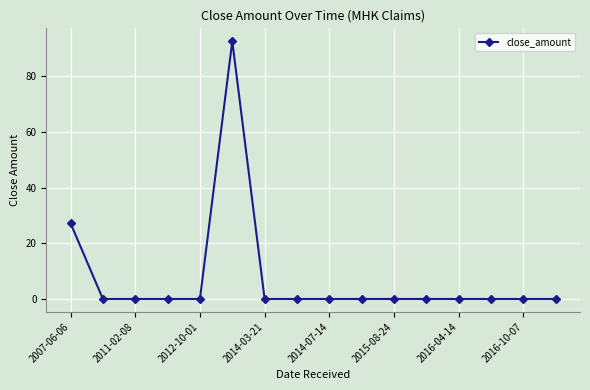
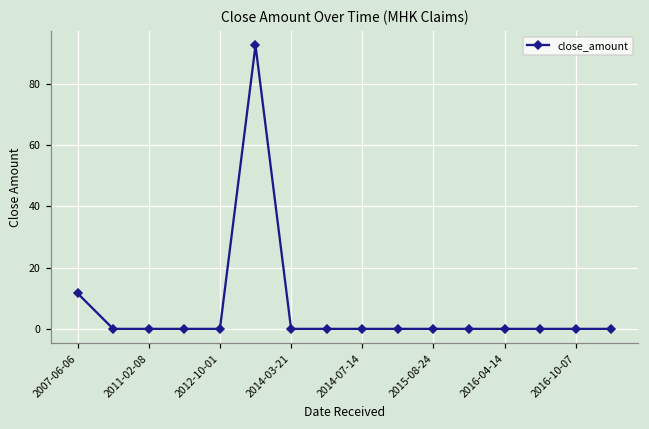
  {
-   "2007-06-06": 27,
+   "2007-06-06": 12,
    "2011-02-08": 0,
    "2012-10-01": 0,
    "2014-03-21": 0,
    "2014-07-14": 0,
    "2015-08-24": 0,
    "2016-04-14": 0,
    "2016-10-07": 0
  }
